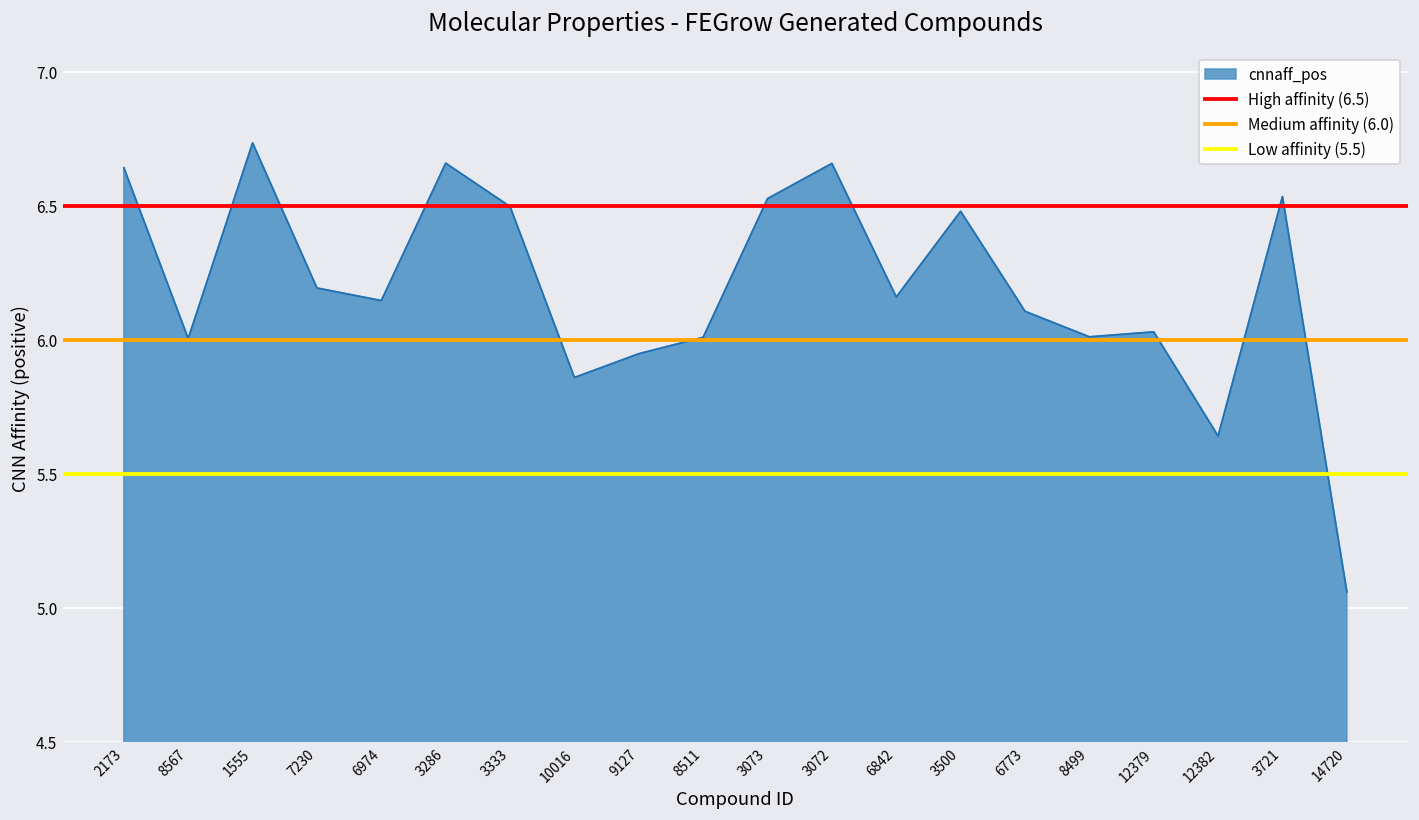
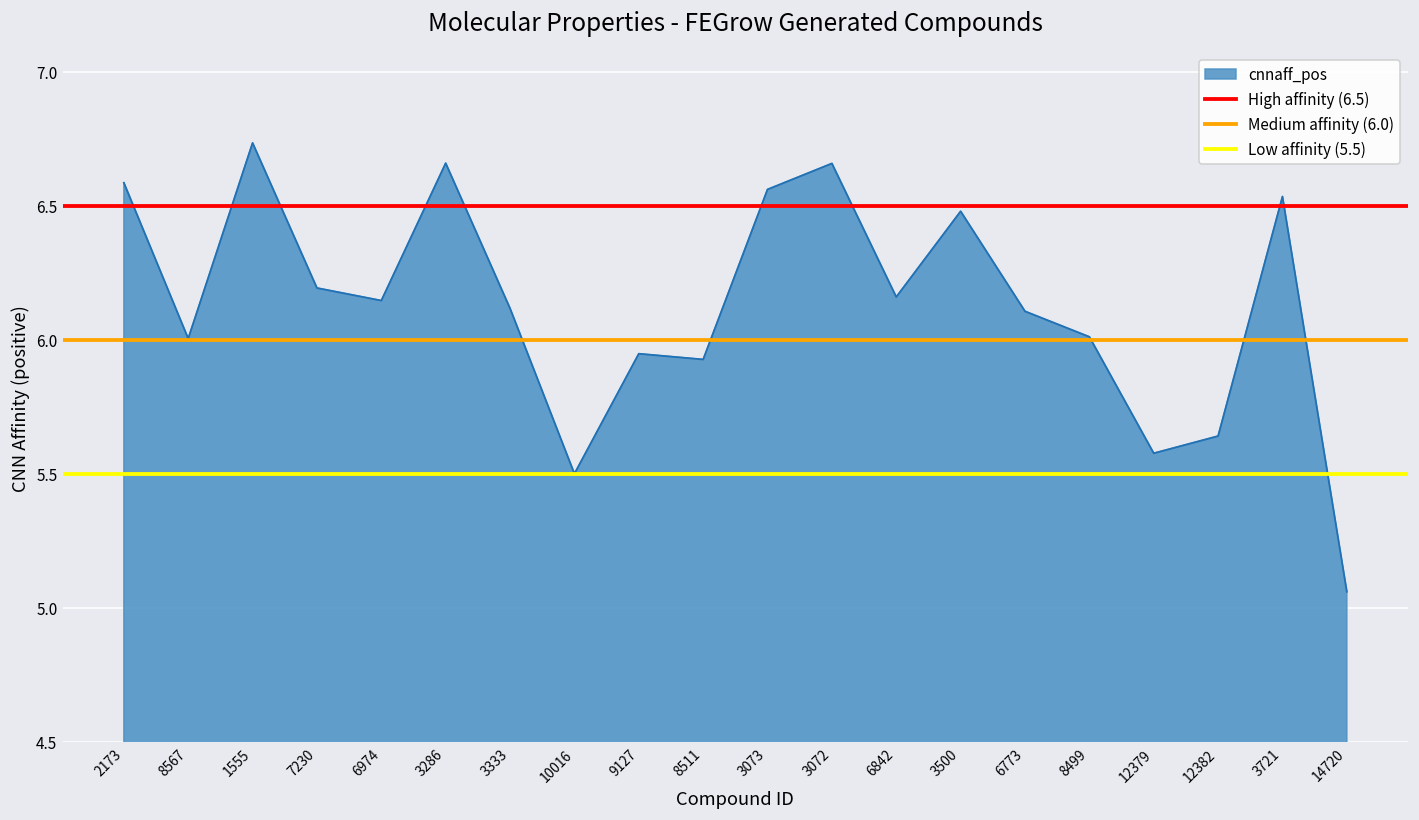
  {
-   "2173": 6.64,
+   "2173": 6.59,
    "8567": 6.00,
    "1555": 6.73,
    "7230": 6.19,
    "6974": 6.15,
    "3286": 6.66,
-   "3333": 6.50,
-   "10016": 5.86,
+   "3333": 6.12,
+   "10016": 5.50,
    "9127": 5.95,
-   "8511": 6.01,
-   "3073": 6.53,
+   "8511": 5.93,
+   "3073": 6.56,
    "3072": 6.66,
    "6842": 6.16,
    "3500": 6.48,
    "6773": 6.11,
    "8499": 6.01,
-   "12379": 6.03,
+   "12379": 5.58,
    "12382": 5.64,
    "3721": 6.53,
    "14720": 5.06
  }
